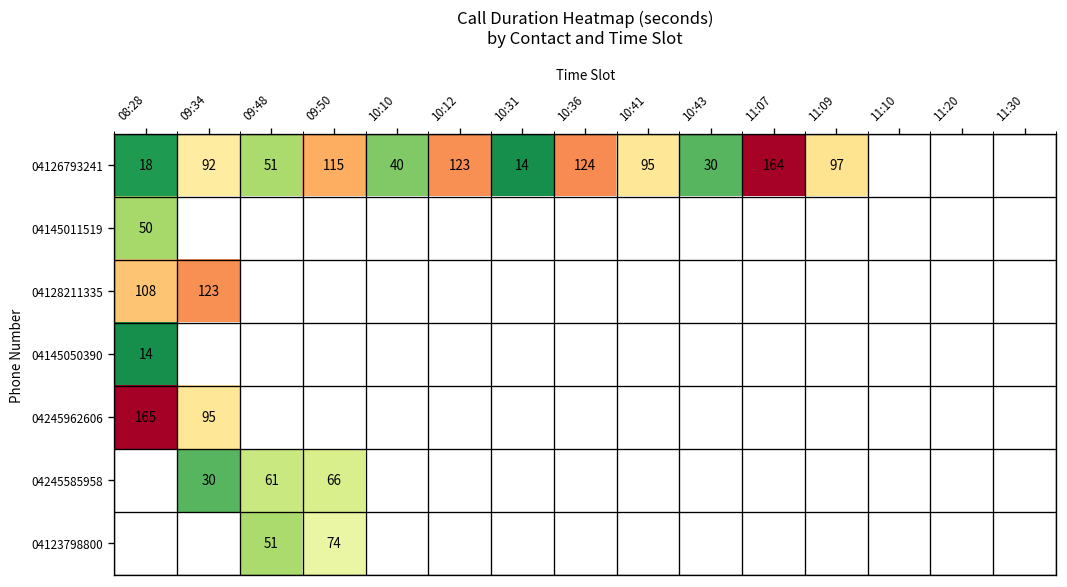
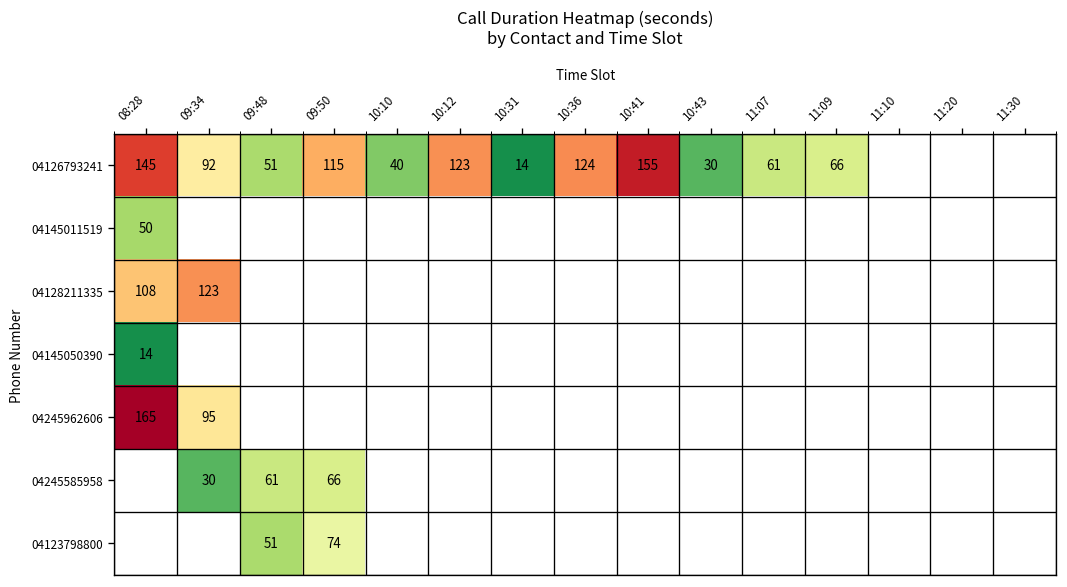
  {
    "04126793241": {
-     "08:28": 18,
+     "08:28": 145,
      "09:34": 92,
      "09:48": 51,
      "09:50": 115,
      "10:10": 40,
      "10:12": 123,
      "10:31": 14,
      "10:36": 124,
-     "10:41": 95,
+     "10:41": 155,
      "10:43": 30,
-     "11:07": 164,
-     "11:09": 97
+     "11:07": 61,
+     "11:09": 66
    },
    "04145011519": {
      "08:28": 50
    },
    "04128211335": {
      "08:28": 108,
      "09:34": 123
    },
    "04145050390": {
      "08:28": 14
    },
    "04245962606": {
      "08:28": 165,
      "09:34": 95
    },
    "04245585958": {
      "09:34": 30,
      "09:48": 61,
      "09:50": 66
    },
    "04123798800": {
      "09:48": 51,
      "09:50": 74
    }
  }
